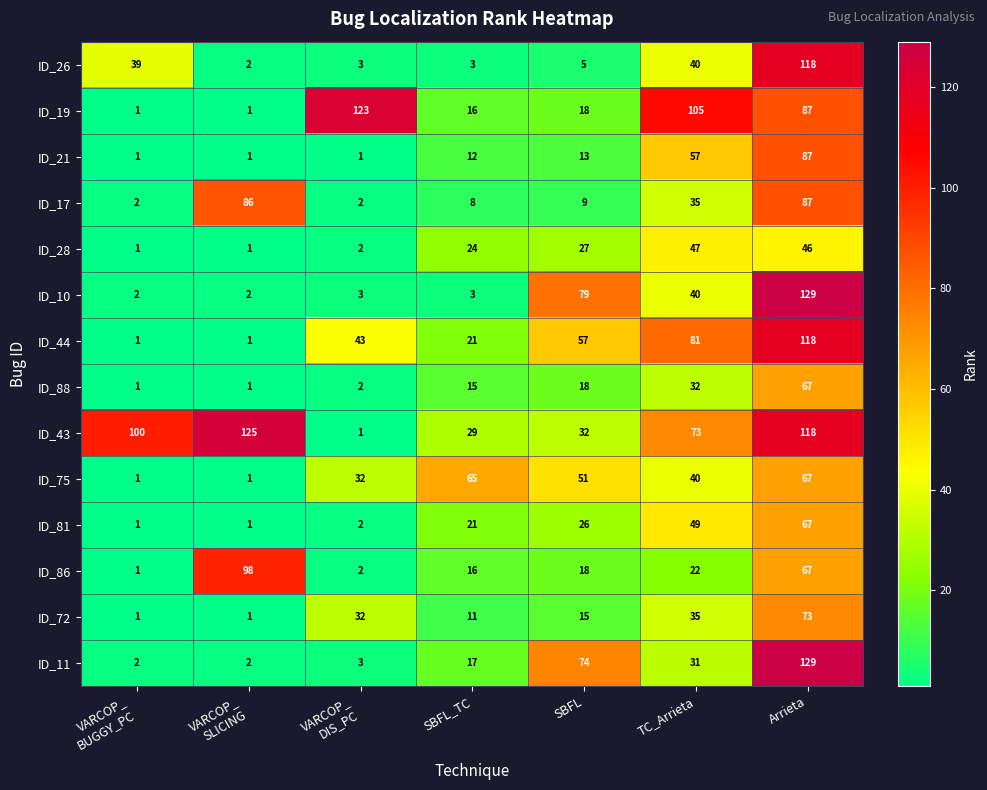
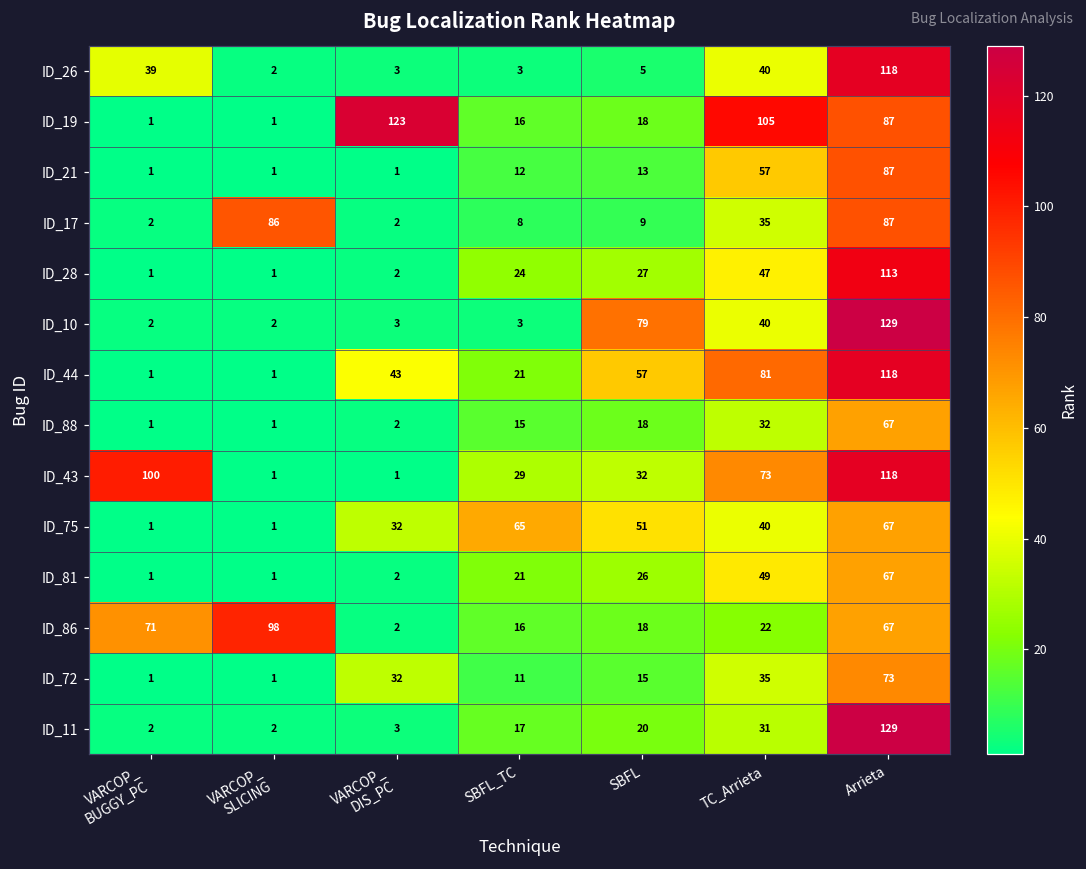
  {
    "ID_26": {
      "VARCOP_ BUGGY_PC": 39,
      "VARCOP_ SLICING": 2,
      "VARCOP_ DIS_PC": 3,
      "SBFL_TC": 3,
      "SBFL": 5,
      "TC_Arrieta": 40,
      "Arrieta": 118
    },
    "ID_19": {
      "VARCOP_ BUGGY_PC": 1,
      "VARCOP_ SLICING": 1,
      "VARCOP_ DIS_PC": 123,
      "SBFL_TC": 16,
      "SBFL": 18,
      "TC_Arrieta": 105,
      "Arrieta": 87
    },
    "ID_21": {
      "VARCOP_ BUGGY_PC": 1,
      "VARCOP_ SLICING": 1,
      "VARCOP_ DIS_PC": 1,
      "SBFL_TC": 12,
      "SBFL": 13,
      "TC_Arrieta": 57,
      "Arrieta": 87
    },
    "ID_17": {
      "VARCOP_ BUGGY_PC": 2,
      "VARCOP_ SLICING": 86,
      "VARCOP_ DIS_PC": 2,
      "SBFL_TC": 8,
      "SBFL": 9,
      "TC_Arrieta": 35,
      "Arrieta": 87
    },
    "ID_28": {
      "VARCOP_ BUGGY_PC": 1,
      "VARCOP_ SLICING": 1,
      "VARCOP_ DIS_PC": 2,
      "SBFL_TC": 24,
      "SBFL": 27,
      "TC_Arrieta": 47,
-     "Arrieta": 46
+     "Arrieta": 113
    },
    "ID_10": {
      "VARCOP_ BUGGY_PC": 2,
      "VARCOP_ SLICING": 2,
      "VARCOP_ DIS_PC": 3,
      "SBFL_TC": 3,
      "SBFL": 79,
      "TC_Arrieta": 40,
      "Arrieta": 129
    },
    "ID_44": {
      "VARCOP_ BUGGY_PC": 1,
      "VARCOP_ SLICING": 1,
      "VARCOP_ DIS_PC": 43,
      "SBFL_TC": 21,
      "SBFL": 57,
      "TC_Arrieta": 81,
      "Arrieta": 118
    },
    "ID_88": {
      "VARCOP_ BUGGY_PC": 1,
      "VARCOP_ SLICING": 1,
      "VARCOP_ DIS_PC": 2,
      "SBFL_TC": 15,
      "SBFL": 18,
      "TC_Arrieta": 32,
      "Arrieta": 67
    },
    "ID_43": {
      "VARCOP_ BUGGY_PC": 100,
-     "VARCOP_ SLICING": 125,
+     "VARCOP_ SLICING": 1,
      "VARCOP_ DIS_PC": 1,
      "SBFL_TC": 29,
      "SBFL": 32,
      "TC_Arrieta": 73,
      "Arrieta": 118
    },
    "ID_75": {
      "VARCOP_ BUGGY_PC": 1,
      "VARCOP_ SLICING": 1,
      "VARCOP_ DIS_PC": 32,
      "SBFL_TC": 65,
      "SBFL": 51,
      "TC_Arrieta": 40,
      "Arrieta": 67
    },
    "ID_81": {
      "VARCOP_ BUGGY_PC": 1,
      "VARCOP_ SLICING": 1,
      "VARCOP_ DIS_PC": 2,
      "SBFL_TC": 21,
      "SBFL": 26,
      "TC_Arrieta": 49,
      "Arrieta": 67
    },
    "ID_86": {
-     "VARCOP_ BUGGY_PC": 1,
+     "VARCOP_ BUGGY_PC": 71,
      "VARCOP_ SLICING": 98,
      "VARCOP_ DIS_PC": 2,
      "SBFL_TC": 16,
      "SBFL": 18,
      "TC_Arrieta": 22,
      "Arrieta": 67
    },
    "ID_72": {
      "VARCOP_ BUGGY_PC": 1,
      "VARCOP_ SLICING": 1,
      "VARCOP_ DIS_PC": 32,
      "SBFL_TC": 11,
      "SBFL": 15,
      "TC_Arrieta": 35,
      "Arrieta": 73
    },
    "ID_11": {
      "VARCOP_ BUGGY_PC": 2,
      "VARCOP_ SLICING": 2,
      "VARCOP_ DIS_PC": 3,
      "SBFL_TC": 17,
-     "SBFL": 74,
+     "SBFL": 20,
      "TC_Arrieta": 31,
      "Arrieta": 129
    }
  }
